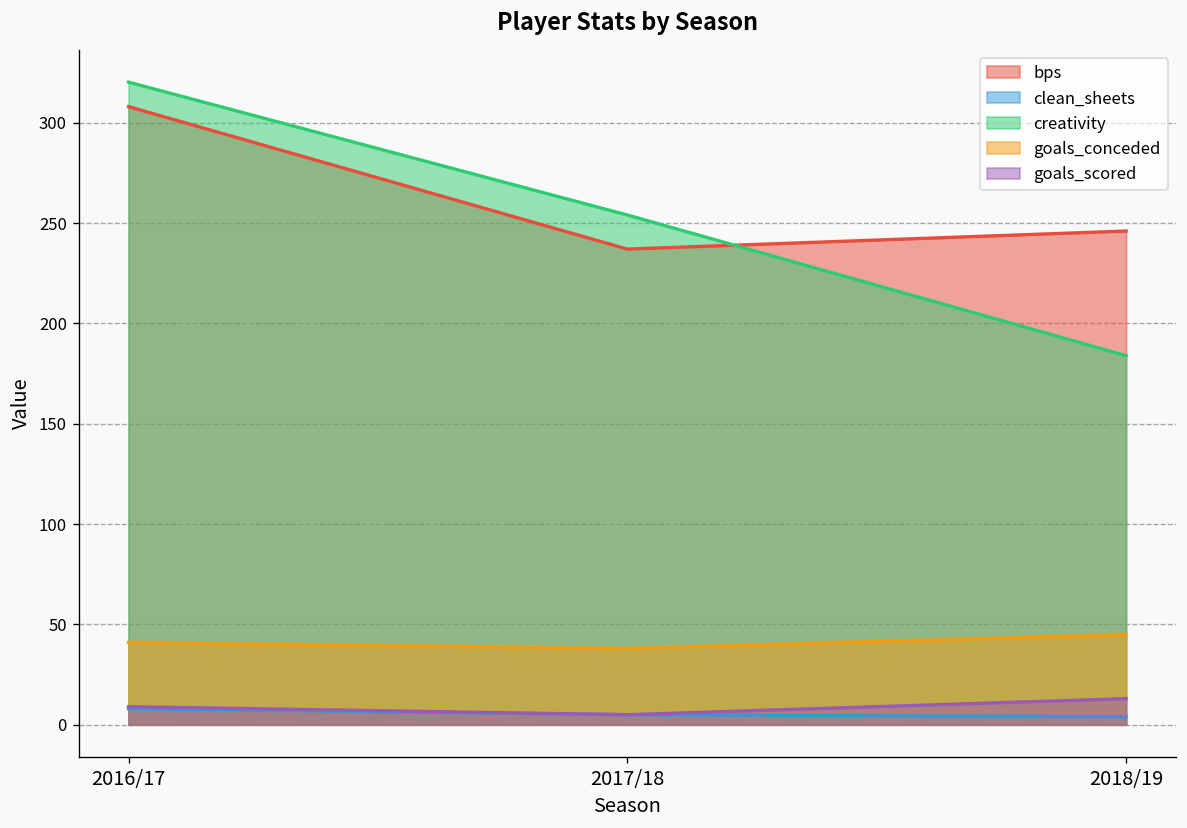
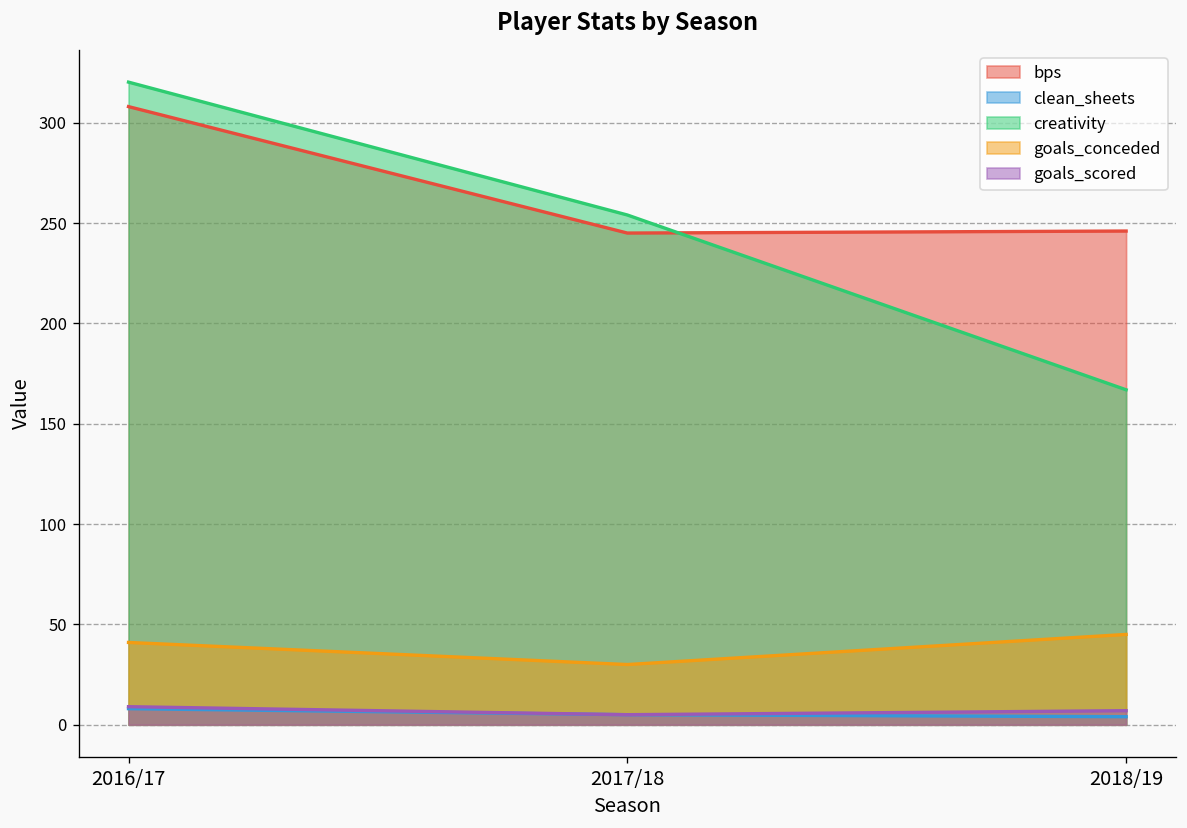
  {
    "bps": {
      "2016/17": 308,
-     "2017/18": 237,
+     "2017/18": 245,
      "2018/19": 246
    },
    "clean_sheets": {
      "2018/19": 4
    },
    "creativity": {
      "2016/17": 320,
      "2017/18": 254,
-     "2018/19": 184
+     "2018/19": 167
    },
    "goals_conceded": {
      "2016/17": 41,
-     "2017/18": 38,
+     "2017/18": 30,
      "2018/19": 45
    },
    "goals_scored": {
-     "2018/19": 13
+     "2018/19": 7
    }
  }
